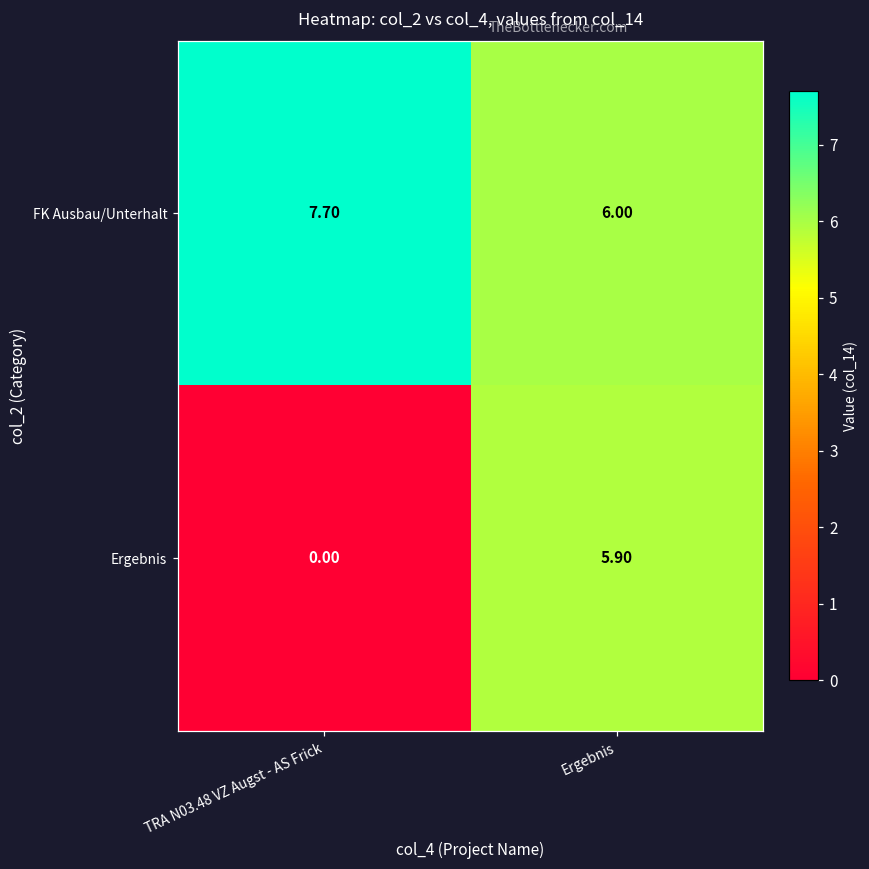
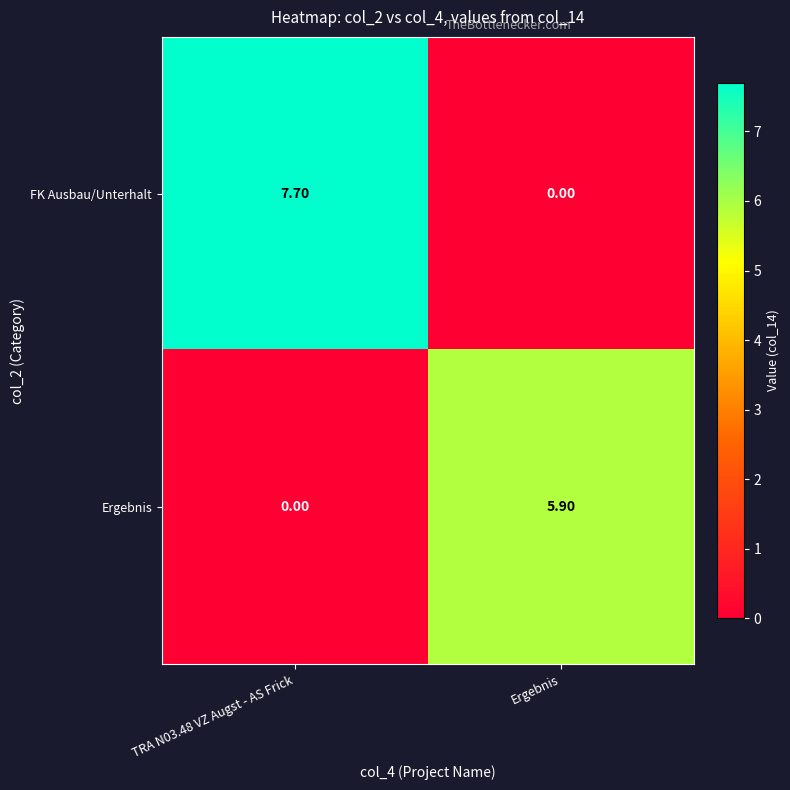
  {
    "FK Ausbau/Unterhalt": {
      "TRA N03.48 VZ Augst - AS Frick": 7.70,
-     "Ergebnis": 6.00
+     "Ergebnis": 0.00
    },
    "Ergebnis": {
      "TRA N03.48 VZ Augst - AS Frick": 0.00,
      "Ergebnis": 5.90
    }
  }
